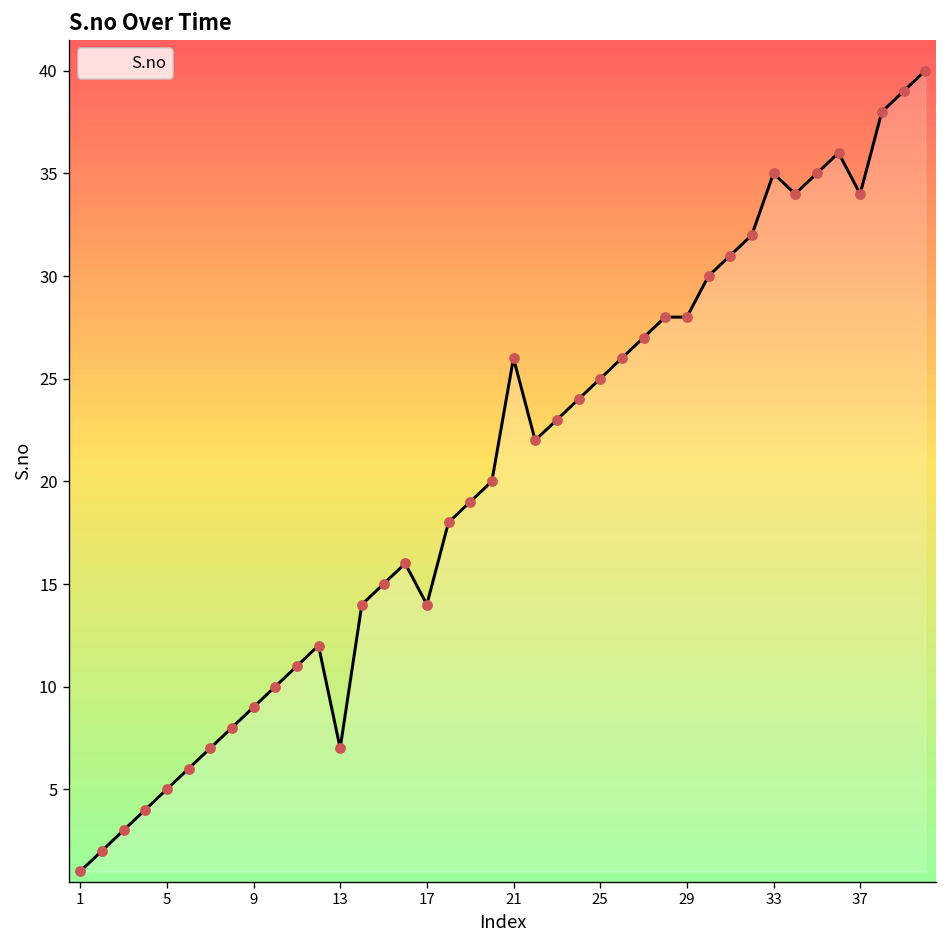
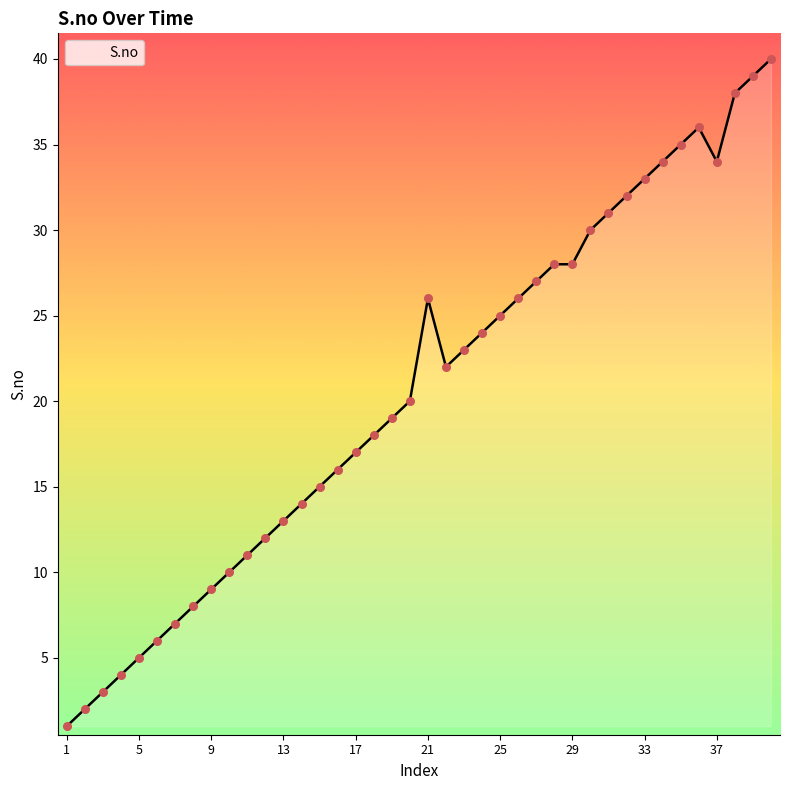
  {
    "1": 1,
    "5": 5,
    "9": 9,
-   "13": 7,
-   "17": 14,
+   "13": 13,
+   "17": 17,
    "21": 26,
    "25": 25,
    "29": 28,
-   "33": 35,
+   "33": 33,
    "37": 34
  }
